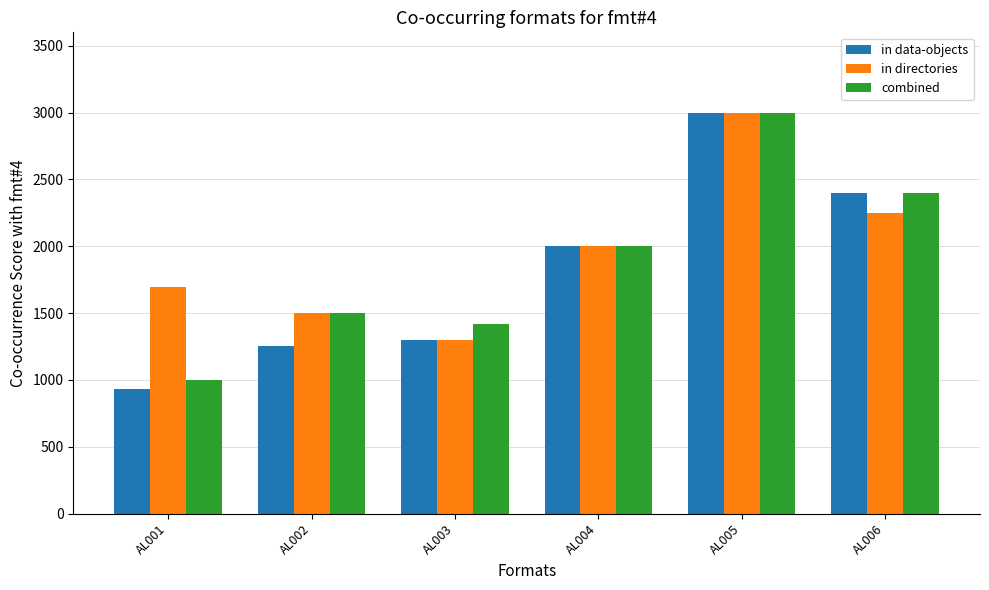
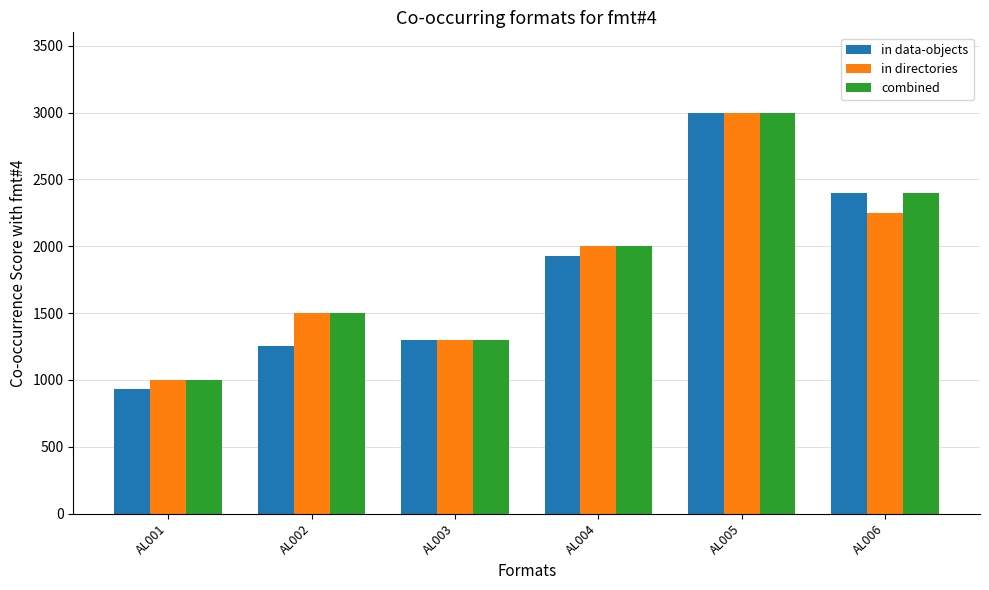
  {
    "in data-objects": {
      "AL001": 930,
      "AL002": 1260,
      "AL003": 1300,
-     "AL004": 2000,
+     "AL004": 1930,
      "AL005": 3000,
      "AL006": 2400
    },
    "in directories": {
-     "AL001": 1700,
+     "AL001": 1000,
      "AL002": 1500,
      "AL003": 1300,
      "AL004": 2000,
      "AL005": 3000,
      "AL006": 2250
    },
    "combined": {
      "AL001": 1000,
      "AL002": 1500,
-     "AL003": 1420,
+     "AL003": 1300,
      "AL004": 2000,
      "AL005": 3000,
      "AL006": 2400
    }
  }
